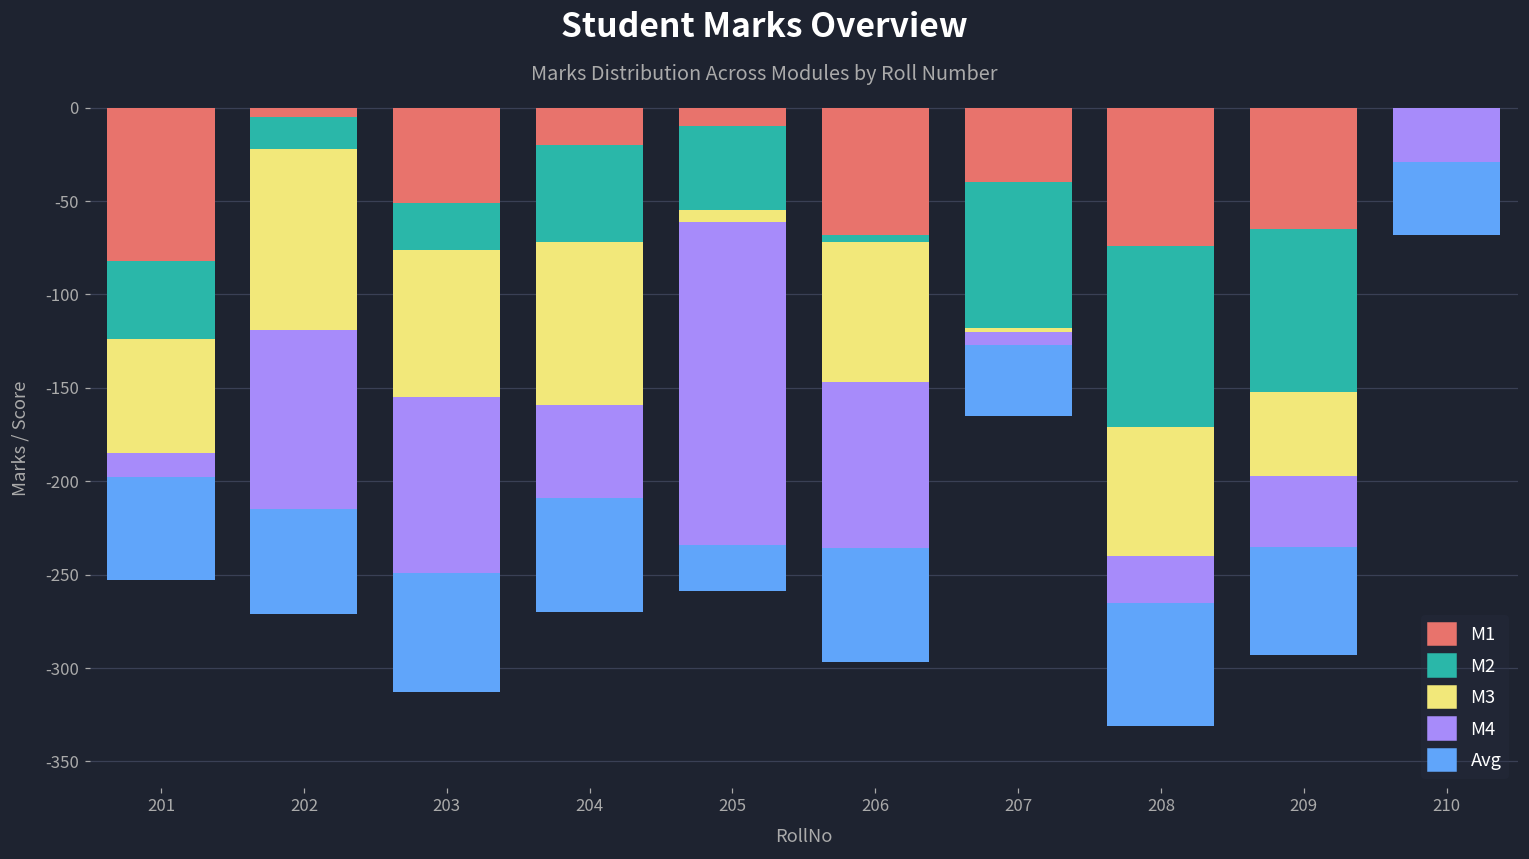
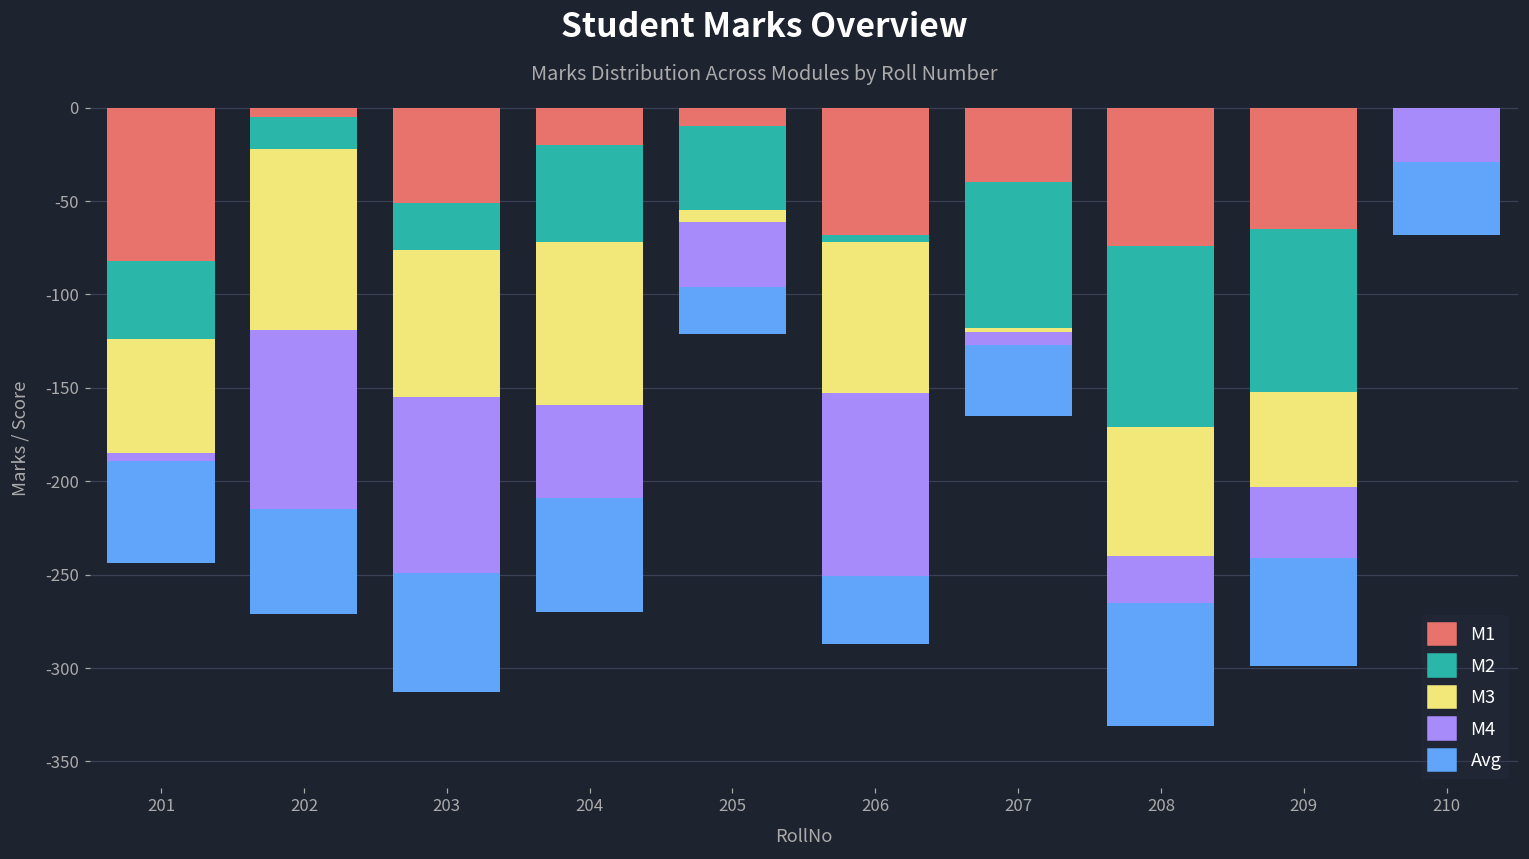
  {
    "M1": {
      "201": -82,
      "202": -5,
      "203": -51,
      "204": -20,
      "205": -10,
      "206": -68,
      "207": -40,
      "208": -74,
      "209": -65,
      "210": 0
    },
    "M2": {
      "201": -42,
      "202": -17,
      "203": -25,
      "204": -52,
      "205": -45,
      "206": -4,
      "207": -78,
      "208": -97,
      "209": -87,
      "210": 0
    },
    "M3": {
      "201": -61,
      "202": -97,
      "203": -79,
      "204": -87,
      "205": -6,
-     "206": -75,
+     "206": -81,
      "207": -2,
      "208": -69,
-     "209": -45,
+     "209": -51,
      "210": 0
    },
    "M4": {
-     "201": -13,
+     "201": -4,
      "202": -96,
      "203": -94,
      "204": -50,
-     "205": -173,
-     "206": -89,
+     "205": -35,
+     "206": -98,
      "207": -7,
      "208": -25,
      "209": -38,
      "210": -29
    },
    "Avg": {
      "201": -55,
      "202": -56,
      "203": -64,
      "204": -61,
      "205": -25,
-     "206": -61,
+     "206": -36,
      "207": -38,
      "208": -66,
      "209": -58,
      "210": -39
    }
  }
